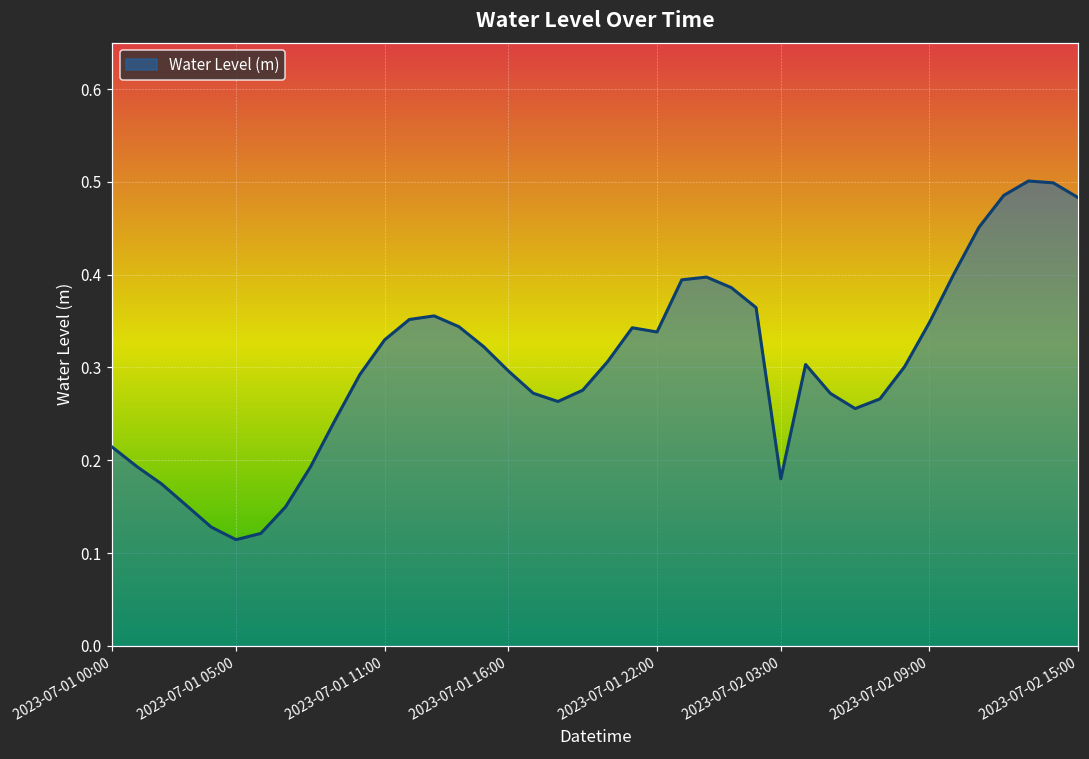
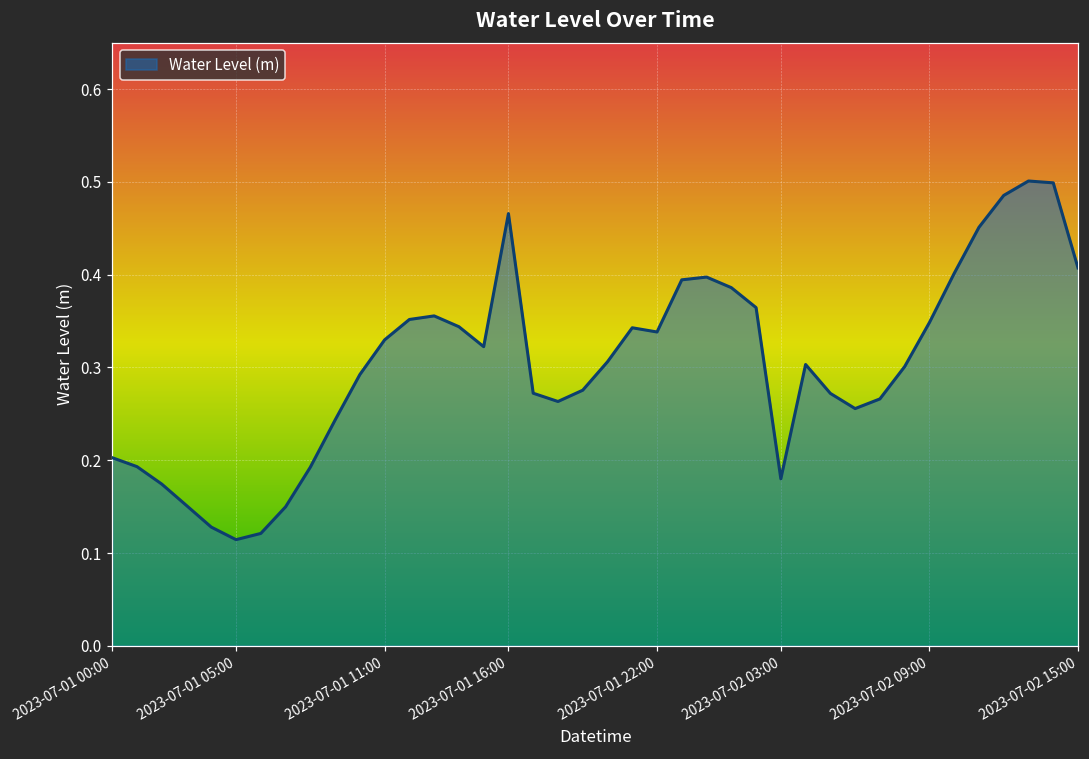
  {
-   "2023-07-01 00:00": 0.21,
+   "2023-07-01 00:00": 0.20,
    "2023-07-01 05:00": 0.11,
    "2023-07-01 11:00": 0.33,
-   "2023-07-01 16:00": 0.30,
+   "2023-07-01 16:00": 0.47,
    "2023-07-01 22:00": 0.34,
    "2023-07-02 03:00": 0.18,
    "2023-07-02 09:00": 0.35,
-   "2023-07-02 15:00": 0.48
+   "2023-07-02 15:00": 0.41
  }
